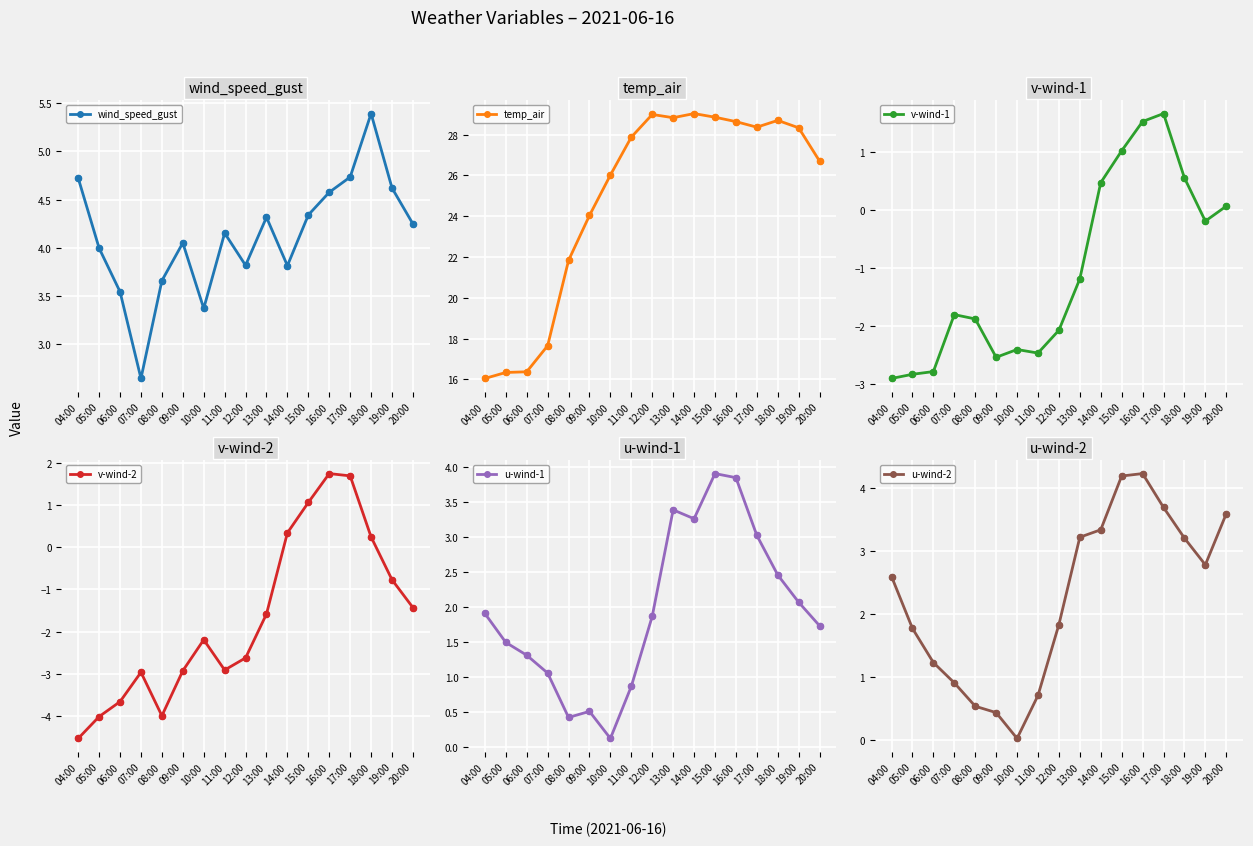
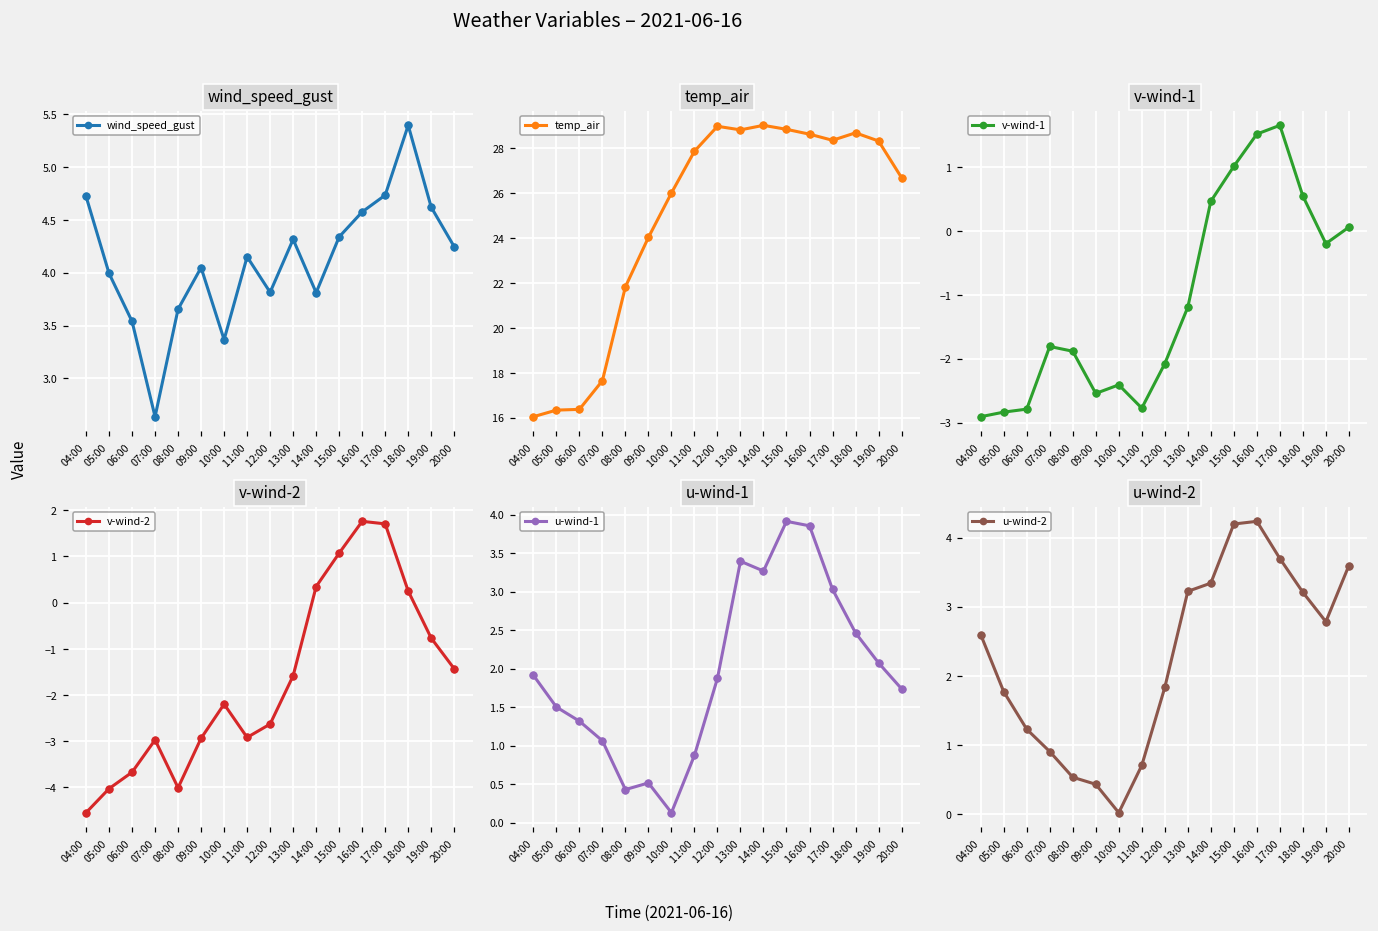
  {
    "wind_speed_gust": {
      "04:00": 4.7,
      "05:00": 4.0,
      "06:00": 3.5,
      "07:00": 2.6,
      "08:00": 3.7,
      "09:00": 4.0,
      "10:00": 3.4,
      "11:00": 4.2,
      "12:00": 3.8,
      "13:00": 4.3,
      "14:00": 3.8,
      "15:00": 4.3,
      "16:00": 4.6,
      "17:00": 4.7,
      "18:00": 5.4,
      "19:00": 4.6,
      "20:00": 4.2
    },
    "temp_air": {
      "04:00": 16.0,
      "05:00": 16.3,
      "06:00": 16.4,
      "07:00": 17.7,
      "08:00": 21.8,
      "09:00": 24.0,
      "10:00": 26.0,
      "11:00": 27.9,
      "12:00": 29.0,
      "13:00": 28.8,
      "14:00": 29.0,
      "15:00": 28.9,
      "16:00": 28.6,
      "17:00": 28.4,
      "18:00": 28.7,
      "19:00": 28.3,
      "20:00": 26.7
    },
    "v-wind-1": {
      "04:00": -2.9,
      "05:00": -2.8,
      "06:00": -2.8,
      "07:00": -1.8,
      "08:00": -1.9,
      "09:00": -2.5,
      "10:00": -2.4,
-     "11:00": -2.5,
+     "11:00": -2.8,
      "12:00": -2.1,
      "13:00": -1.2,
      "14:00": 0.5,
      "15:00": 1.0,
      "16:00": 1.5,
      "17:00": 1.7,
      "18:00": 0.5,
      "19:00": -0.2,
      "20:00": 0.1
    },
    "v-wind-2": {
      "04:00": -4.5,
      "05:00": -4.0,
      "06:00": -3.7,
      "07:00": -3.0,
      "08:00": -4.0,
      "09:00": -2.9,
      "10:00": -2.2,
      "11:00": -2.9,
      "12:00": -2.6,
      "13:00": -1.6,
      "14:00": 0.3,
      "15:00": 1.1,
      "16:00": 1.8,
      "17:00": 1.7,
      "18:00": 0.3,
      "19:00": -0.8,
      "20:00": -1.4
    },
    "u-wind-1": {
      "04:00": 1.9,
      "05:00": 1.5,
      "06:00": 1.3,
      "07:00": 1.1,
      "08:00": 0.4,
      "09:00": 0.5,
      "10:00": 0.1,
      "11:00": 0.9,
      "12:00": 1.9,
      "13:00": 3.4,
      "14:00": 3.3,
      "15:00": 3.9,
      "16:00": 3.9,
      "17:00": 3.0,
      "18:00": 2.5,
      "19:00": 2.1,
      "20:00": 1.7
    },
    "u-wind-2": {
      "04:00": 2.6,
      "05:00": 1.8,
      "06:00": 1.2,
      "07:00": 0.9,
      "08:00": 0.5,
      "09:00": 0.4,
      "10:00": 0.0,
      "11:00": 0.7,
      "12:00": 1.8,
      "13:00": 3.2,
      "14:00": 3.3,
      "15:00": 4.2,
      "16:00": 4.2,
      "17:00": 3.7,
      "18:00": 3.2,
      "19:00": 2.8,
      "20:00": 3.6
    }
  }
